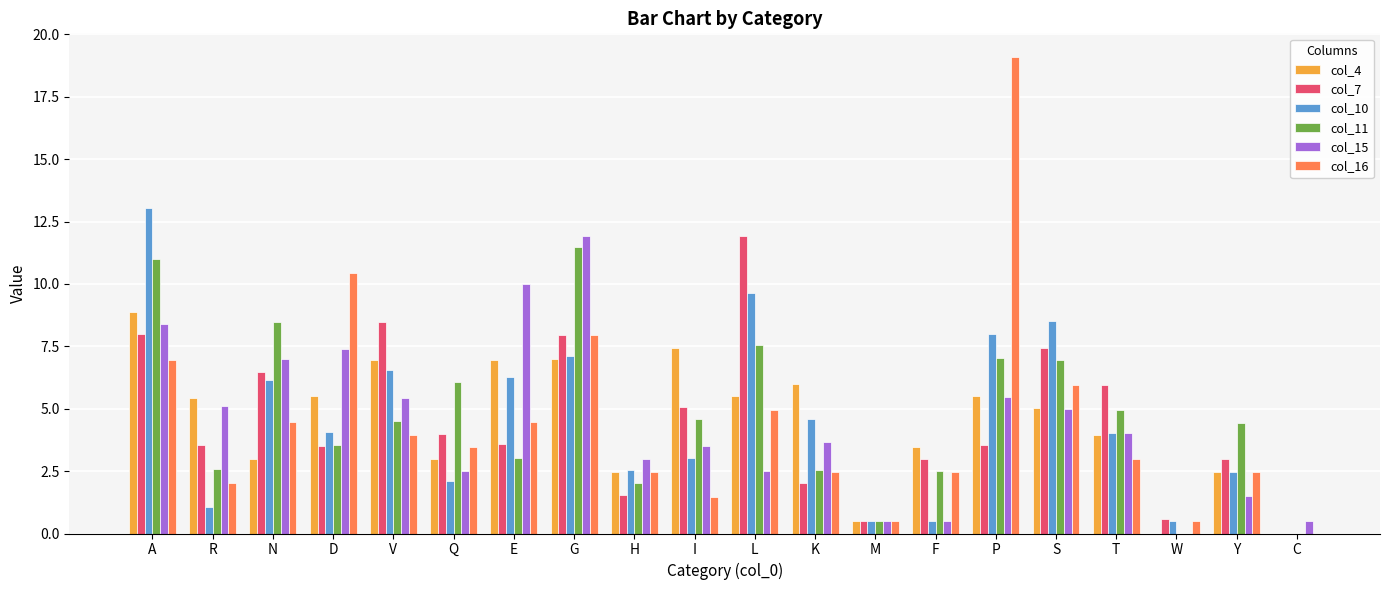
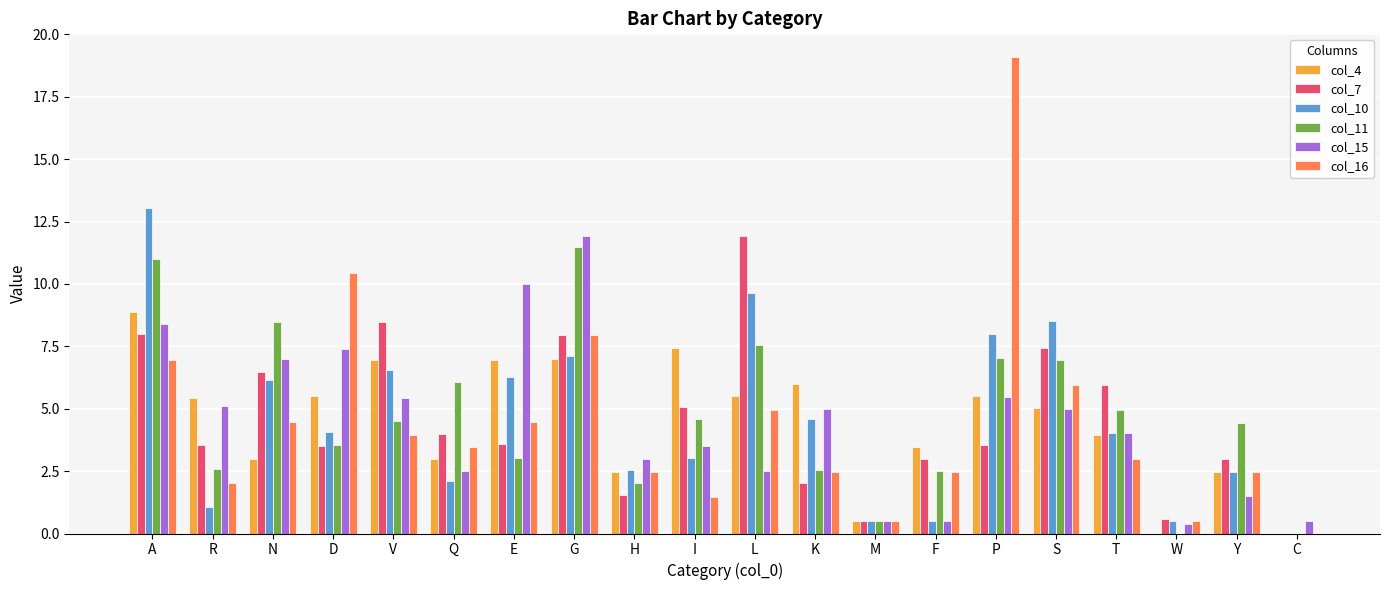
  {
    "col_7": {
      "A": 8.0,
      "R": 3.6,
      "N": 6.5,
      "D": 3.5,
      "V": 8.5,
      "Q": 4.0,
      "E": 3.6,
      "G": 8.0,
      "H": 1.5,
      "I": 5.1,
      "L": 11.9,
      "K": 2.0,
      "M": 0.5,
      "F": 3.0,
      "P": 3.6,
      "S": 7.4,
      "T": 6.0,
      "W": 0.6,
      "Y": 3.0,
      "C": 0.0
    },
    "col_10": {
      "A": 13.0,
      "R": 1.1,
      "N": 6.1,
      "D": 4.1,
      "V": 6.6,
      "Q": 2.1,
      "E": 6.3,
      "G": 7.1,
      "H": 2.5,
      "I": 3.0,
      "L": 9.6,
      "K": 4.6,
      "M": 0.5,
      "F": 0.5,
      "P": 8.0,
      "S": 8.5,
      "T": 4.0,
      "W": 0.5,
      "Y": 2.5,
      "C": 0.0
    },
    "col_11": {
      "A": 11.0,
      "R": 2.6,
      "N": 8.5,
      "D": 3.5,
      "V": 4.5,
      "Q": 6.1,
      "E": 3.0,
      "G": 11.5,
      "H": 2.0,
      "I": 4.6,
      "L": 7.5,
      "K": 2.6,
      "M": 0.5,
      "F": 2.5,
      "P": 7.0,
      "S": 6.9,
      "T": 5.0,
      "W": 0.0,
      "Y": 4.4,
      "C": 0.0
    },
    "col_15": {
      "A": 8.4,
      "R": 5.1,
      "N": 7.0,
      "D": 7.4,
      "V": 5.4,
      "Q": 2.5,
      "E": 10.0,
      "G": 11.9,
      "H": 3.0,
      "I": 3.5,
      "L": 2.5,
-     "K": 3.7,
+     "K": 5.0,
      "M": 0.5,
      "F": 0.5,
      "P": 5.5,
      "S": 5.0,
      "T": 4.0,
-     "W": 0.0,
+     "W": 0.4,
      "Y": 1.5,
      "C": 0.5
    }
  }
